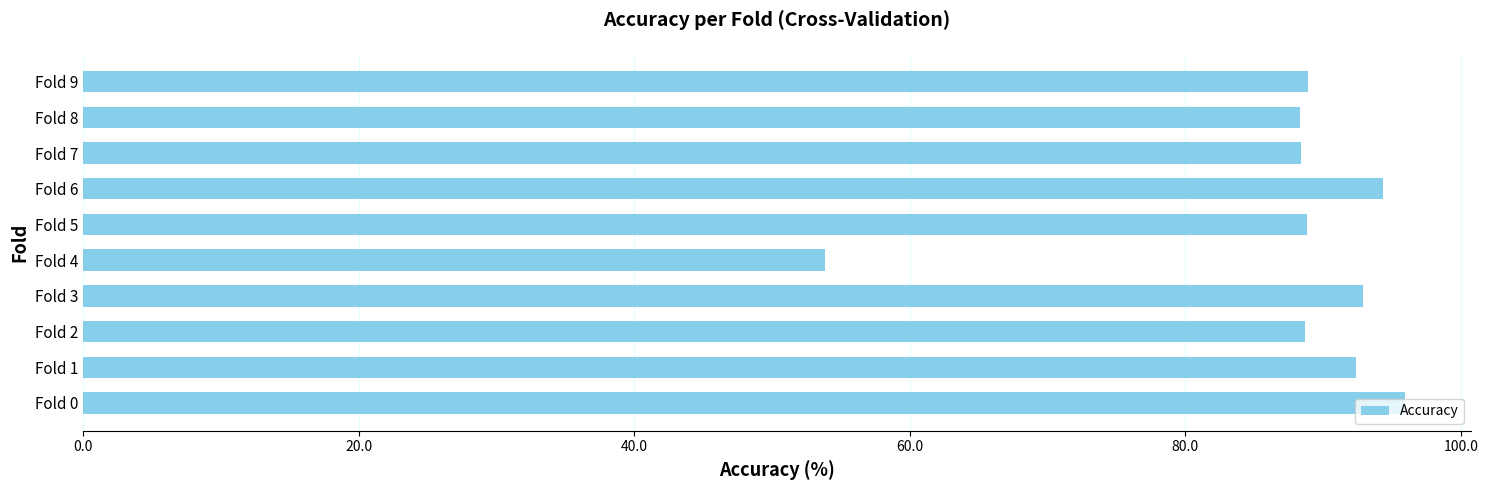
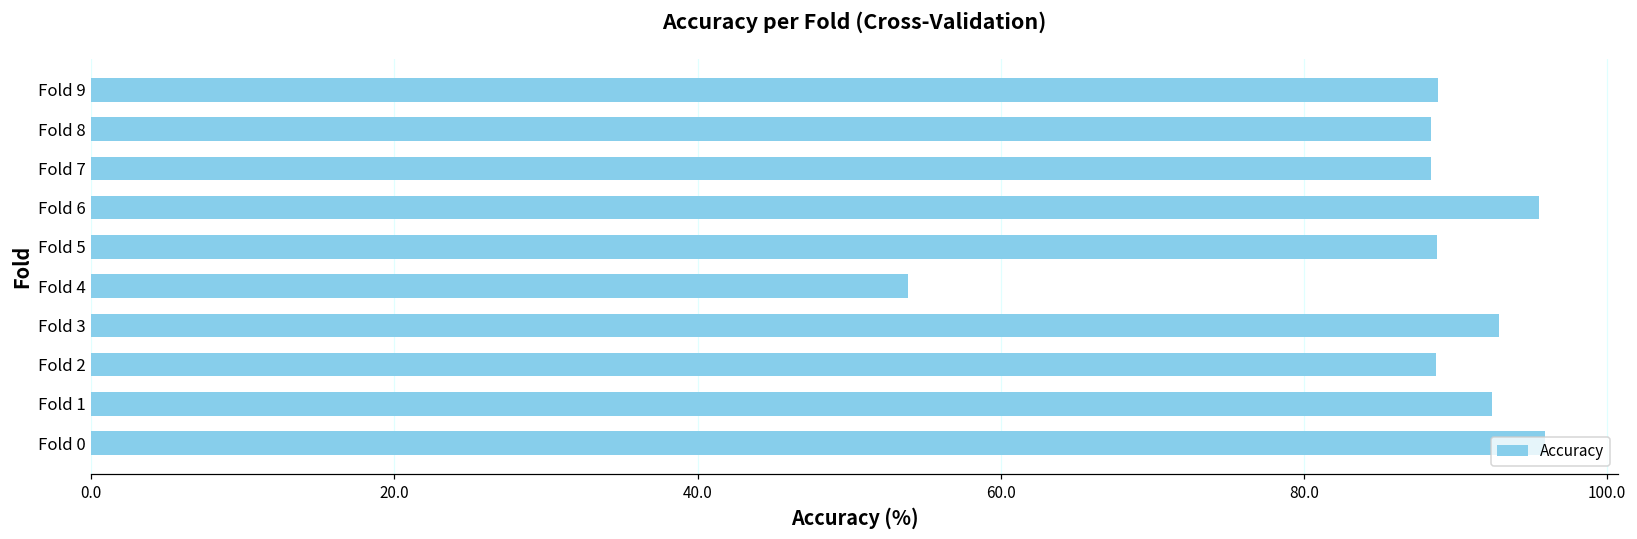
  {
    "Fold 9": 88.9,
    "Fold 8": 88.4,
    "Fold 7": 88.4,
-   "Fold 6": 94.4,
+   "Fold 6": 95.5,
    "Fold 5": 88.8,
    "Fold 4": 53.9,
    "Fold 3": 92.9,
    "Fold 2": 88.7,
    "Fold 1": 92.4
  }
